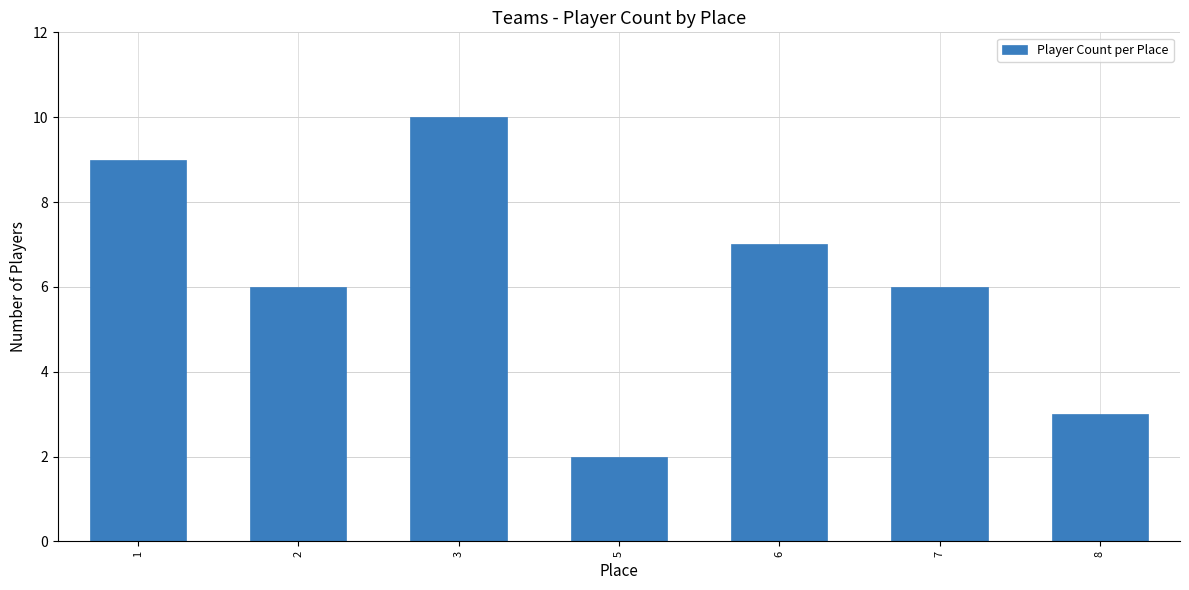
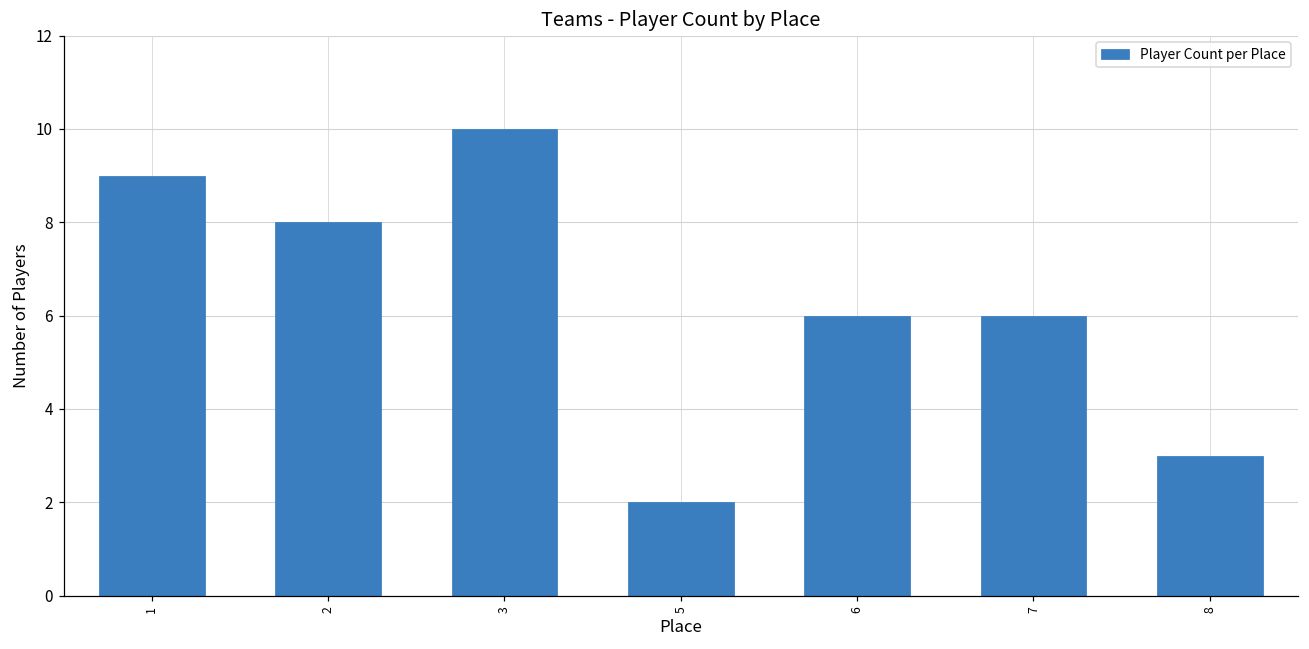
  {
    "1": 9,
-   "2": 6,
+   "2": 8,
    "3": 10,
    "5": 2,
-   "6": 7,
+   "6": 6,
    "7": 6,
    "8": 3
  }
